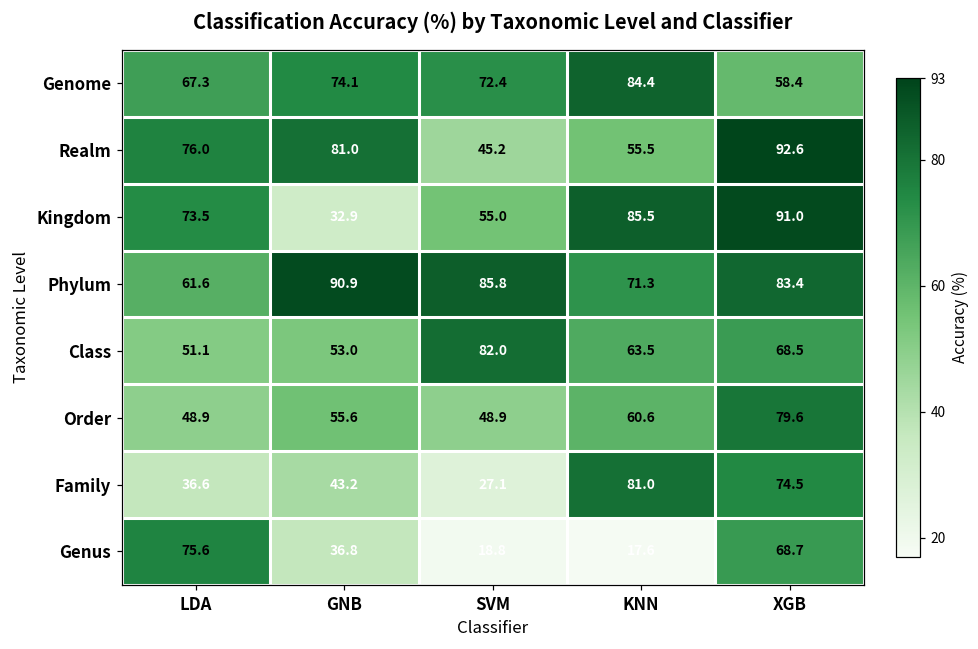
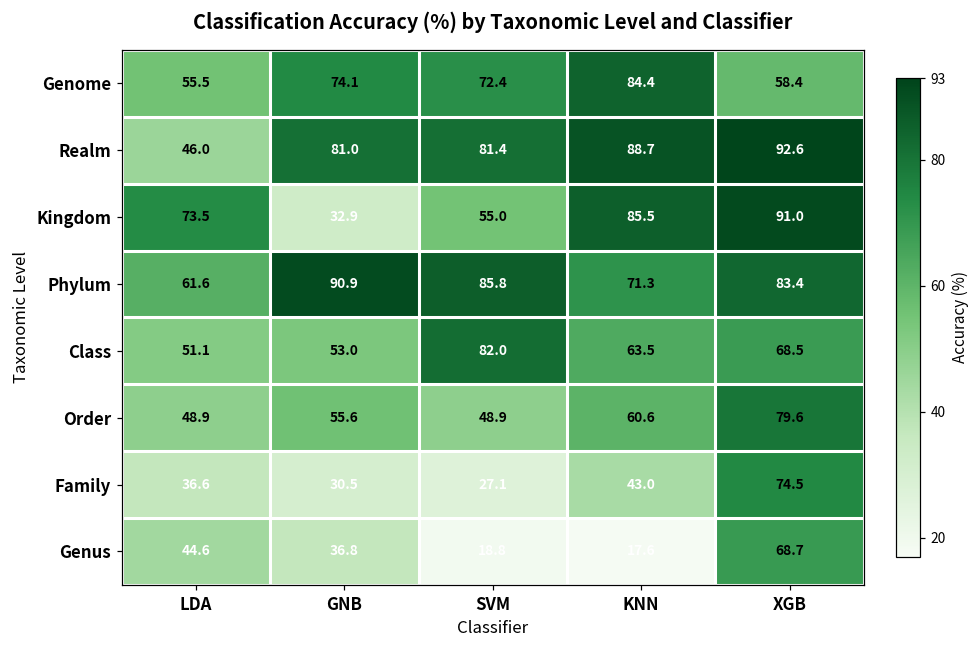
  {
    "Genome": {
-     "LDA": 67.3,
+     "LDA": 55.5,
      "GNB": 74.1,
      "SVM": 72.4,
      "KNN": 84.4,
      "XGB": 58.4
    },
    "Realm": {
-     "LDA": 76.0,
+     "LDA": 46.0,
      "GNB": 81.0,
-     "SVM": 45.2,
-     "KNN": 55.5,
+     "SVM": 81.4,
+     "KNN": 88.7,
      "XGB": 92.6
    },
    "Kingdom": {
      "LDA": 73.5,
      "GNB": 32.9,
      "SVM": 55.0,
      "KNN": 85.5,
      "XGB": 91.0
    },
    "Phylum": {
      "LDA": 61.6,
      "GNB": 90.9,
      "SVM": 85.8,
      "KNN": 71.3,
      "XGB": 83.4
    },
    "Class": {
      "LDA": 51.1,
      "GNB": 53.0,
      "SVM": 82.0,
      "KNN": 63.5,
      "XGB": 68.5
    },
    "Order": {
      "LDA": 48.9,
      "GNB": 55.6,
      "SVM": 48.9,
      "KNN": 60.6,
      "XGB": 79.6
    },
    "Family": {
      "LDA": 36.6,
-     "GNB": 43.2,
-     "KNN": 81.0,
+     "GNB": 30.5,
+     "KNN": 43.0,
      "XGB": 74.5
    },
    "Genus": {
-     "LDA": 75.6,
+     "LDA": 44.6,
      "GNB": 36.8,
      "XGB": 68.7
    }
  }
